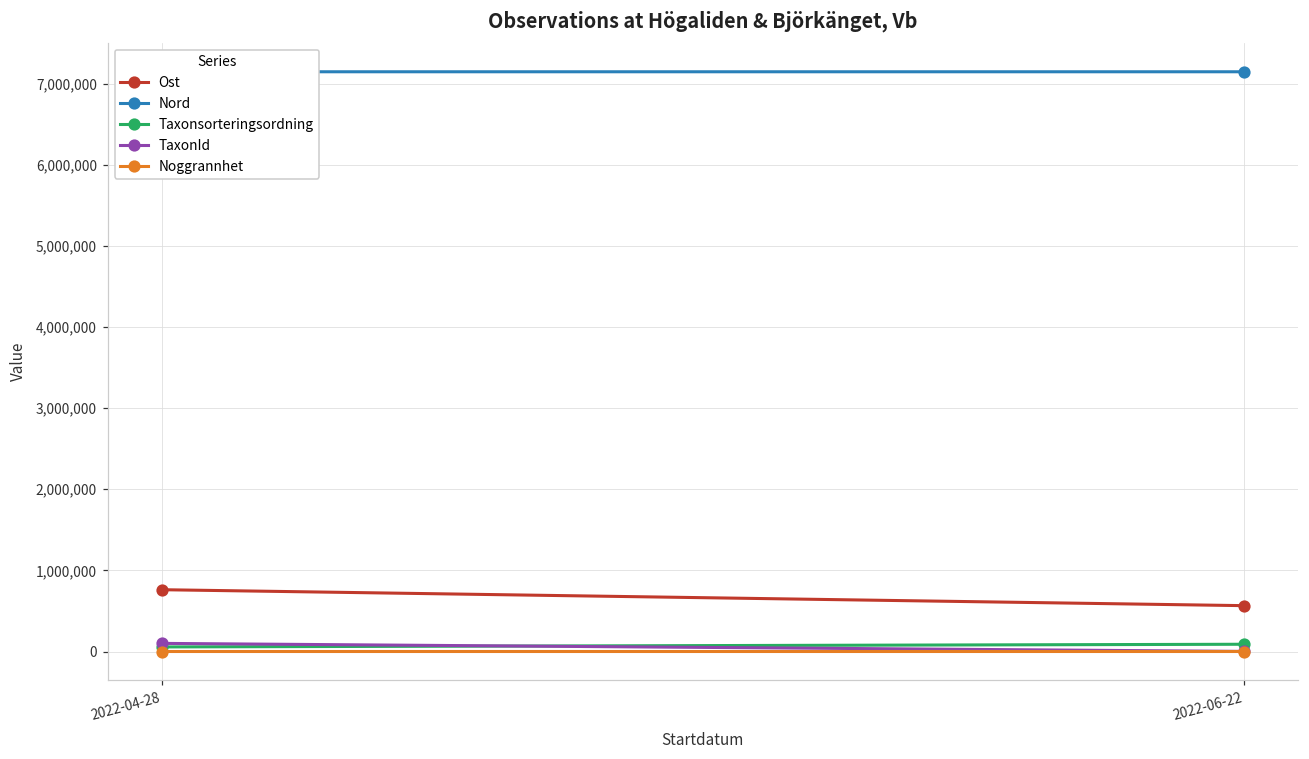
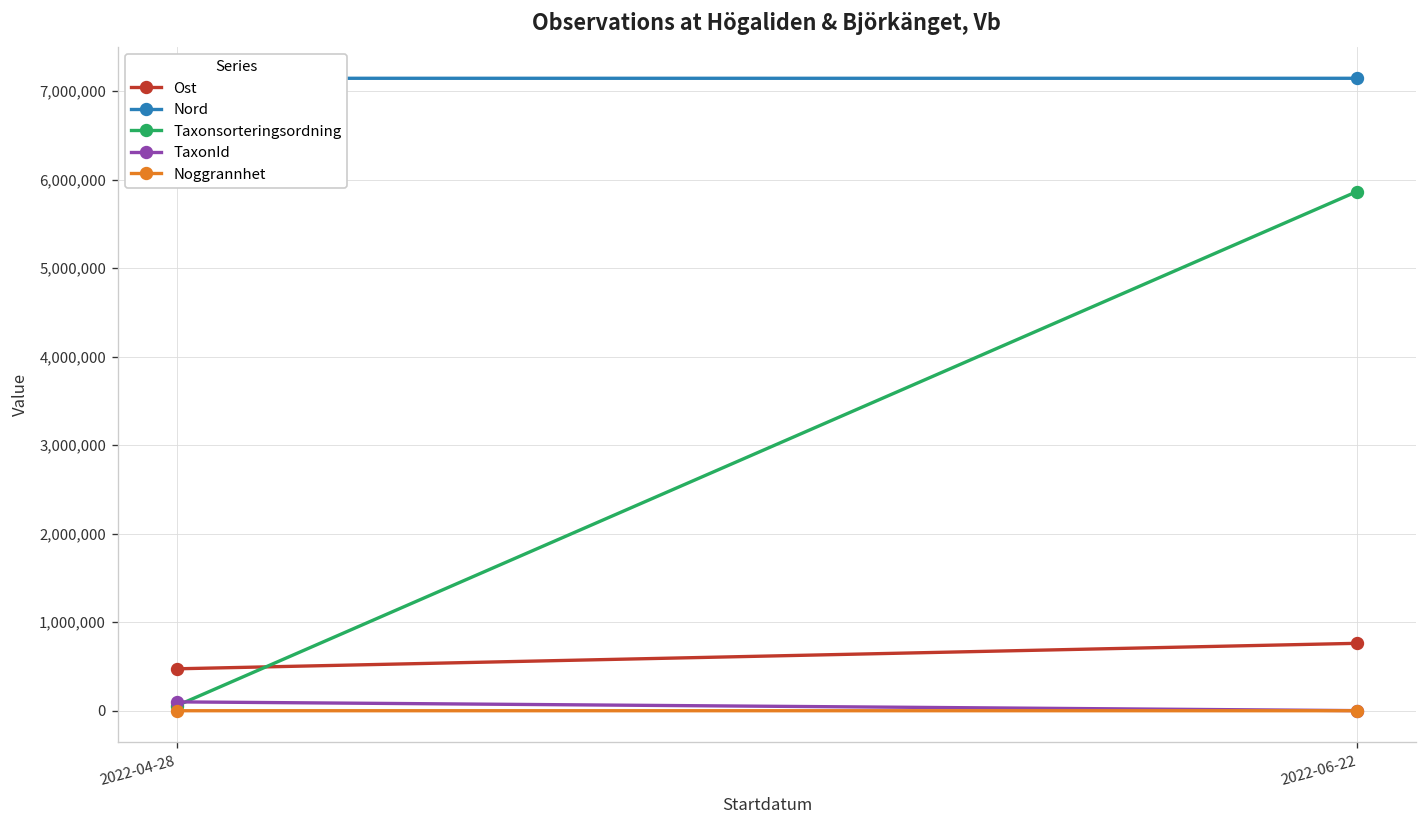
  {
    "Ost": {
-     "2022-04-28": "800,000",
-     "2022-06-22": "600,000"
+     "2022-04-28": "500,000",
+     "2022-06-22": "800,000"
    },
    "Nord": {
      "2022-06-22": "7,100,000"
    },
    "Taxonsorteringsordning": {
      "2022-04-28": "100,000",
-     "2022-06-22": "100,000"
+     "2022-06-22": "5,900,000"
    },
    "TaxonId": {
      "2022-04-28": "100,000"
    },
    "Noggrannhet": {
      "2022-04-28": "0"
    }
  }
